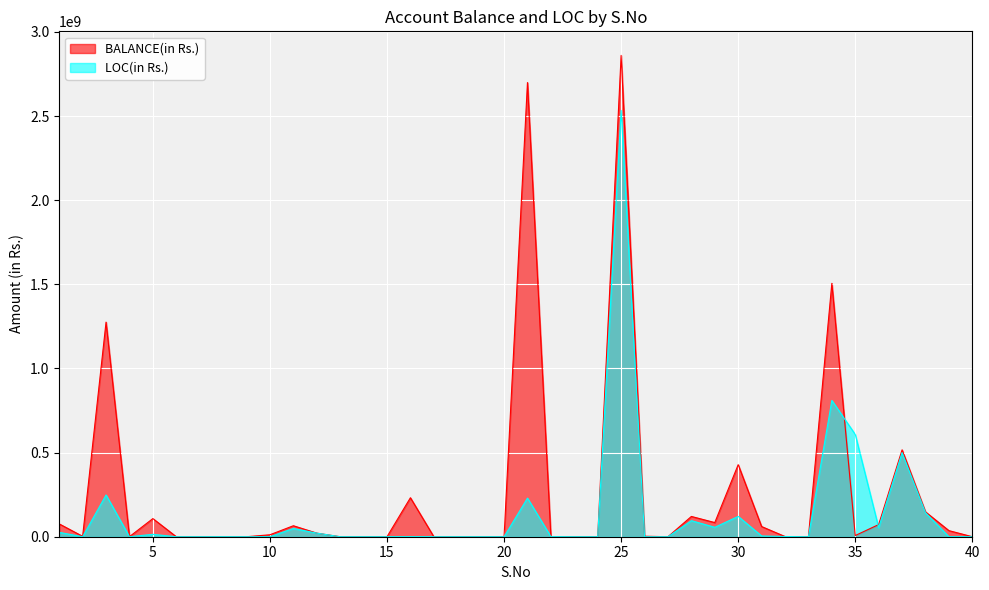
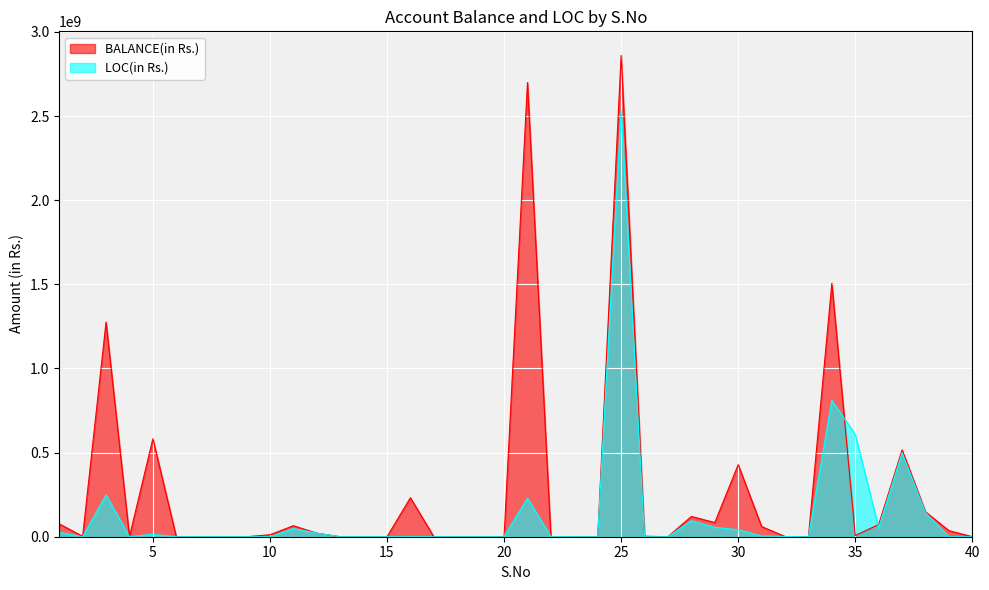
  {
    "BALANCE(in Rs.)": {
-     "5": 110000000,
+     "5": 580000000,
      "25": 2860000000,
      "30": 430000000,
      "35": 10000000
    },
    "LOC(in Rs.)": {
      "5": 10000000,
      "25": 2530000000,
-     "30": 120000000,
+     "30": 40000000,
      "35": 610000000
    }
  }
